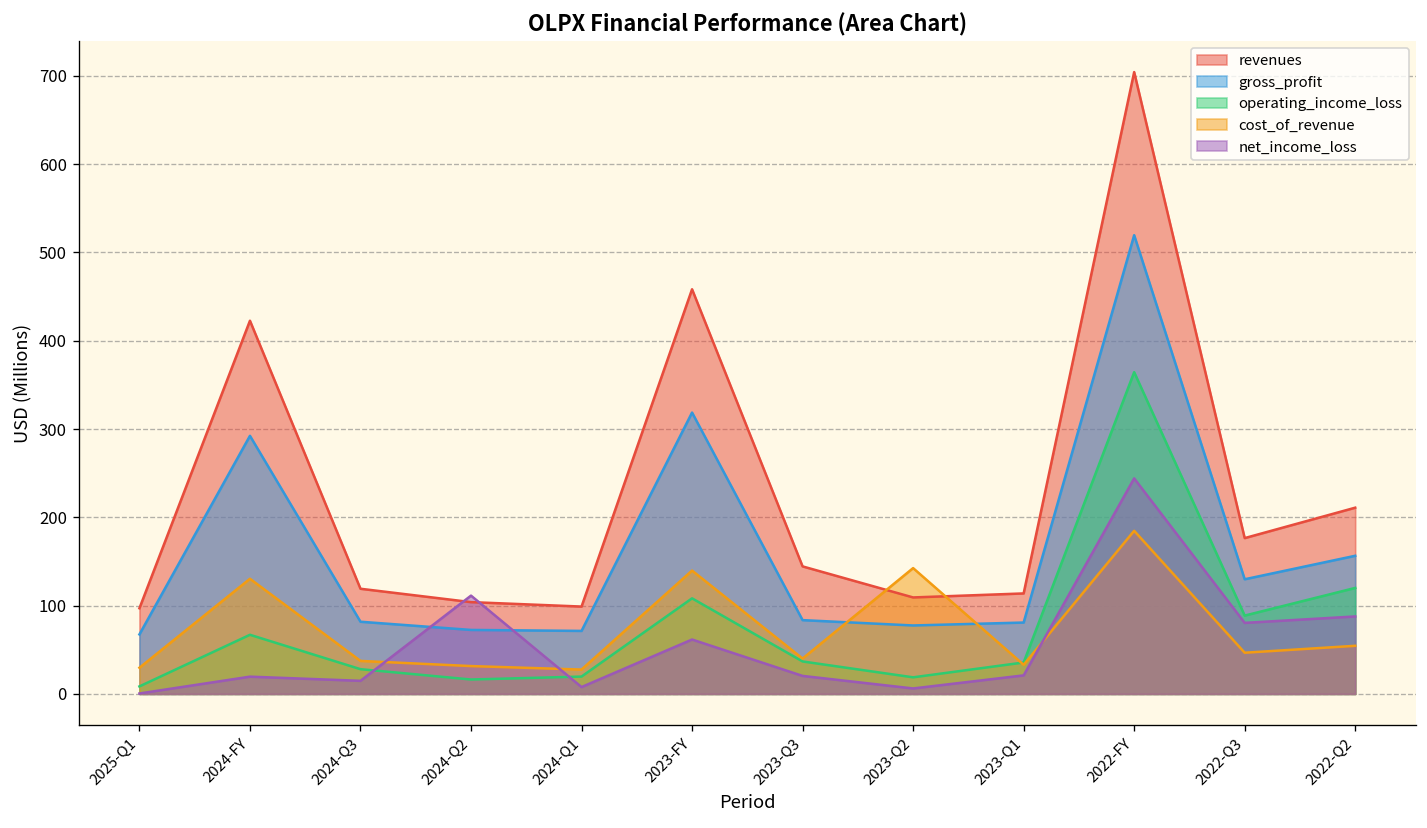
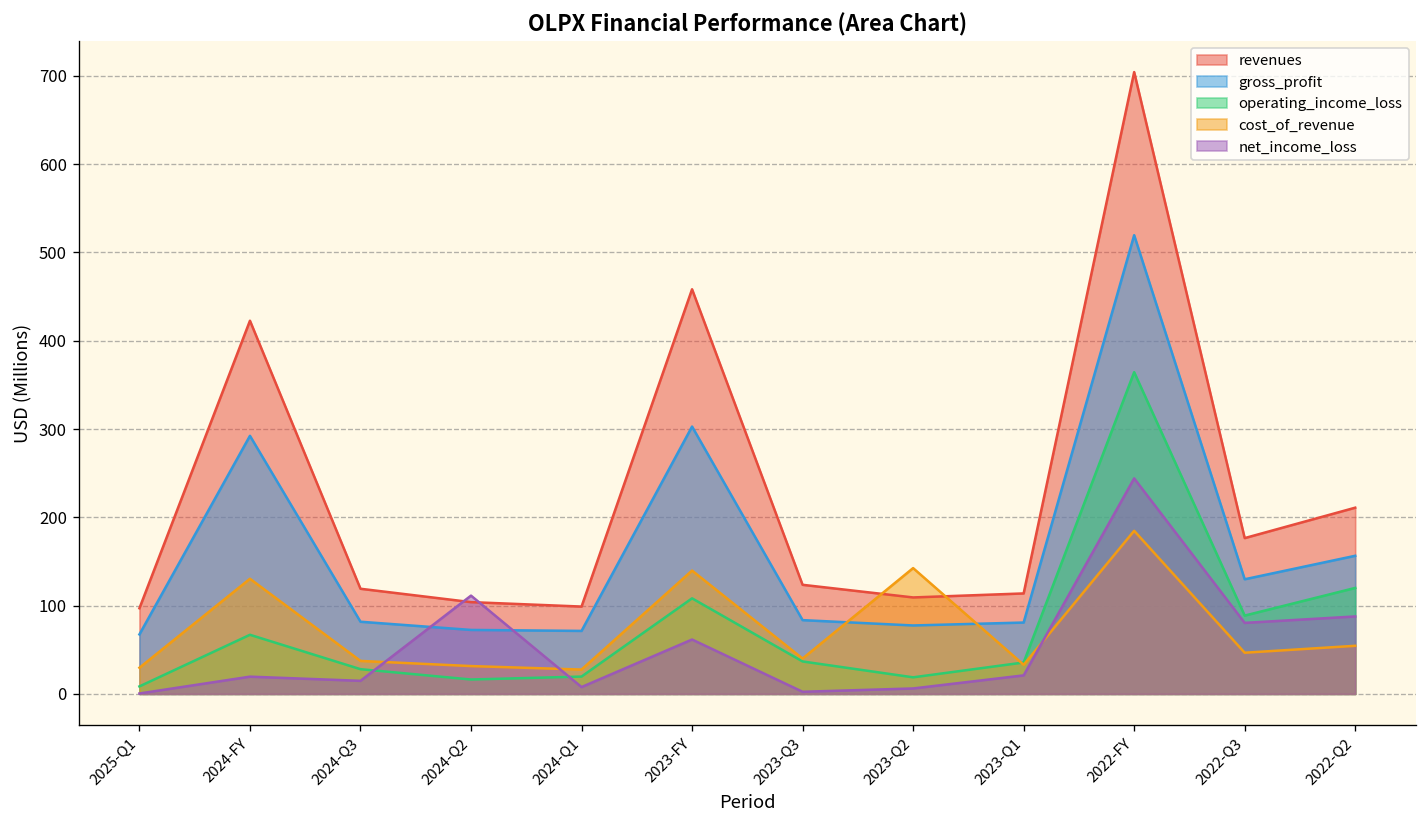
  {
    "revenues": {
      "2025-Q1": 100,
      "2024-FY": 420,
      "2024-Q3": 120,
      "2024-Q2": 100,
      "2024-Q1": 100,
      "2023-FY": 460,
-     "2023-Q3": 140,
+     "2023-Q3": 120,
      "2023-Q2": 110,
      "2023-Q1": 110,
      "2022-FY": 700,
      "2022-Q3": 180,
      "2022-Q2": 210
    },
    "gross_profit": {
      "2025-Q1": 70,
      "2024-FY": 290,
      "2024-Q3": 80,
      "2024-Q2": 70,
      "2024-Q1": 70,
-     "2023-FY": 320,
+     "2023-FY": 300,
      "2023-Q3": 80,
      "2023-Q2": 80,
      "2023-Q1": 80,
      "2022-FY": 520,
      "2022-Q3": 130,
      "2022-Q2": 160
    },
    "operating_income_loss": {
      "2025-Q1": 10,
      "2024-FY": 70,
      "2024-Q3": 30,
      "2024-Q2": 20,
      "2024-Q1": 20,
      "2023-FY": 110,
      "2023-Q2": 20,
      "2022-FY": 360,
      "2022-Q3": 90,
      "2022-Q2": 120
    },
    "cost_of_revenue": {
      "2025-Q1": 30,
      "2024-FY": 130,
      "2024-Q3": 40,
      "2024-Q2": 30,
      "2024-Q1": 30,
      "2023-FY": 140,
      "2023-Q2": 140,
      "2022-FY": 180,
      "2022-Q3": 50,
      "2022-Q2": 50
    },
    "net_income_loss": {
      "2025-Q1": 0,
      "2024-FY": 20,
      "2024-Q3": 10,
      "2024-Q2": 110,
      "2024-Q1": 10,
      "2023-FY": 60,
-     "2023-Q3": 20,
+     "2023-Q3": 0,
      "2023-Q2": 10,
      "2023-Q1": 20,
      "2022-FY": 240,
      "2022-Q3": 80,
      "2022-Q2": 90
    }
  }
